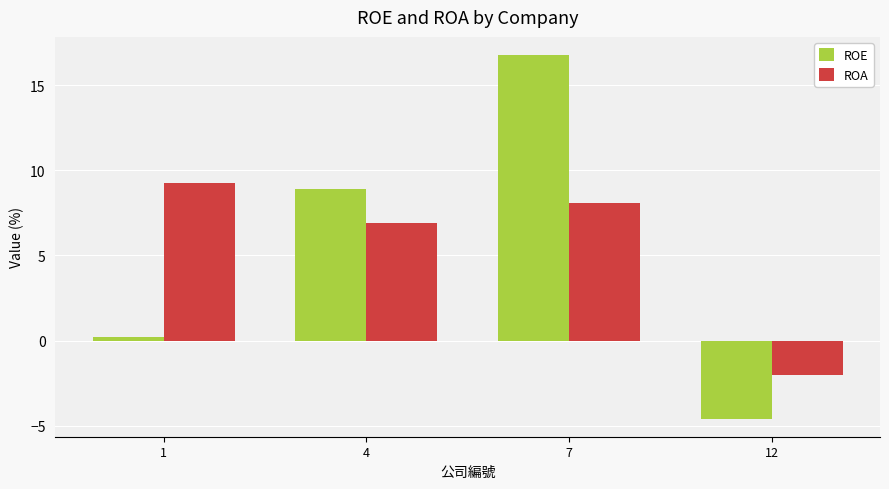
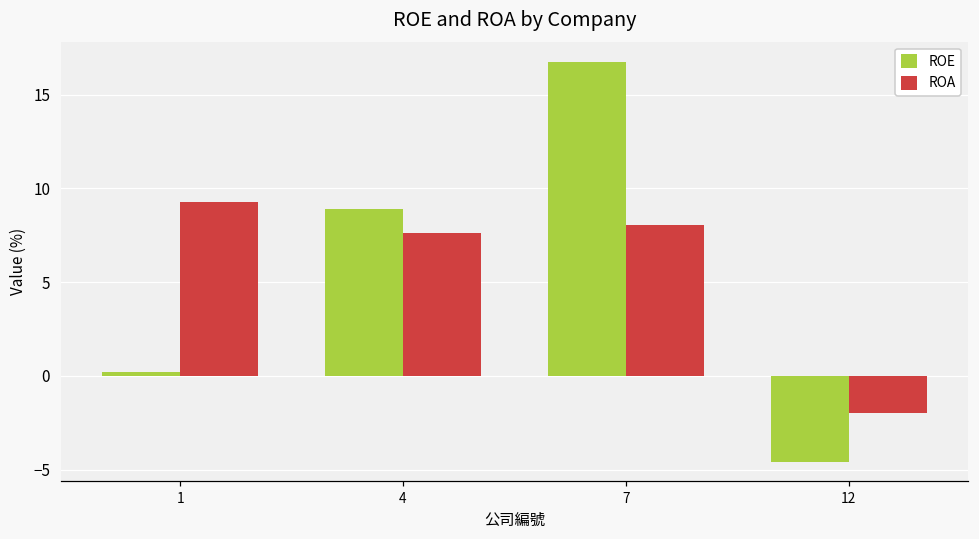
  {
    "ROE": {
      "1": 0.2,
      "4": 8.9,
      "7": 16.8,
      "12": -4.6
    },
    "ROA": {
      "1": 9.3,
-     "4": 6.9,
+     "4": 7.6,
      "7": 8.1,
      "12": -2.0
    }
  }
